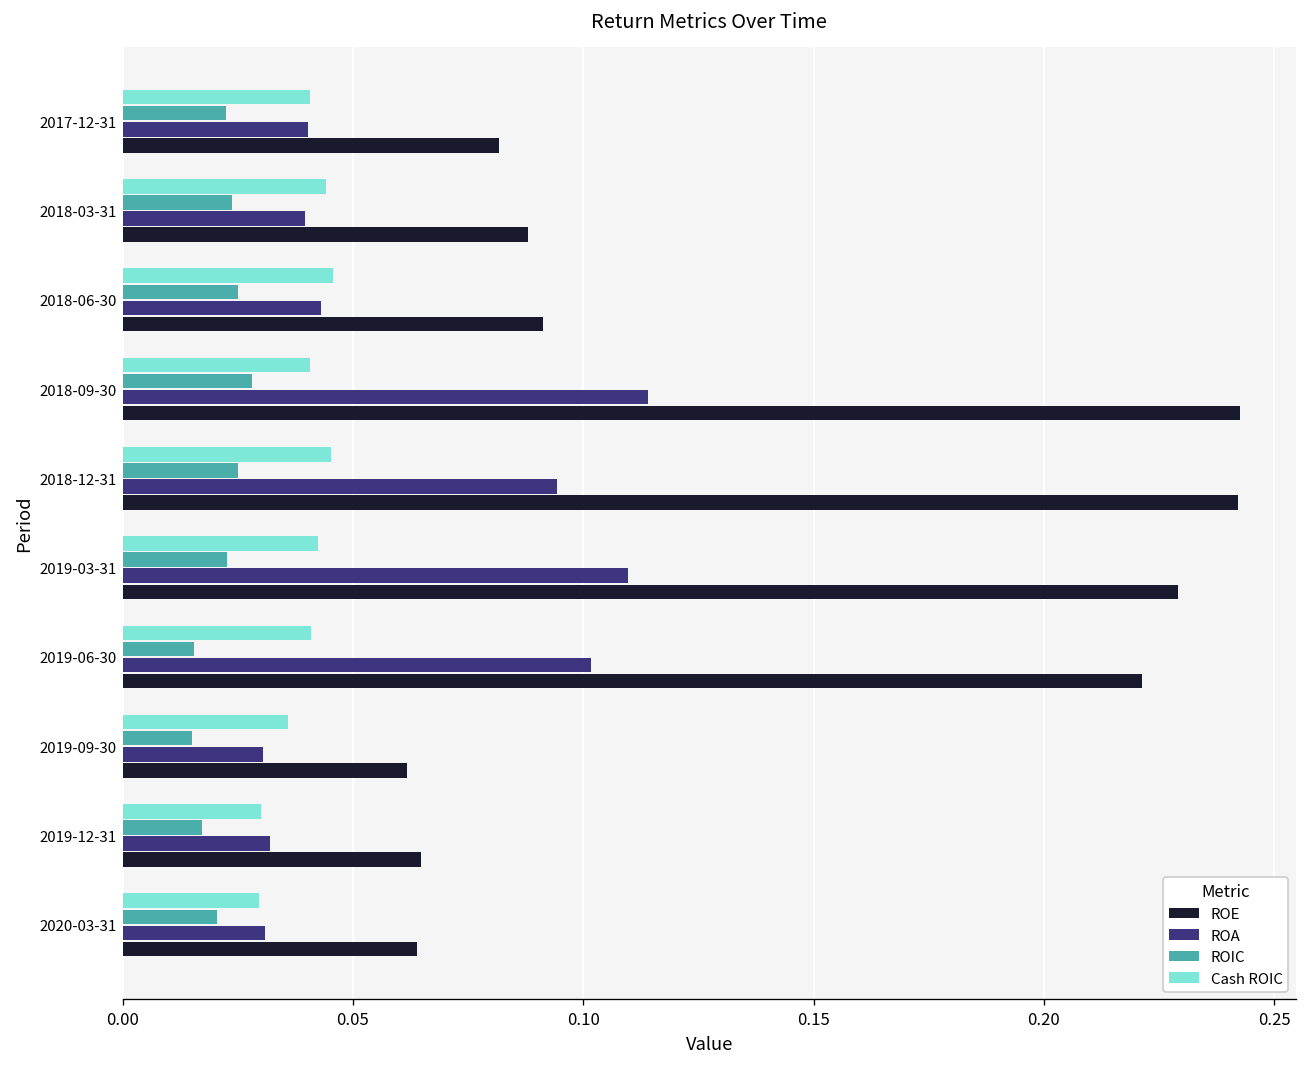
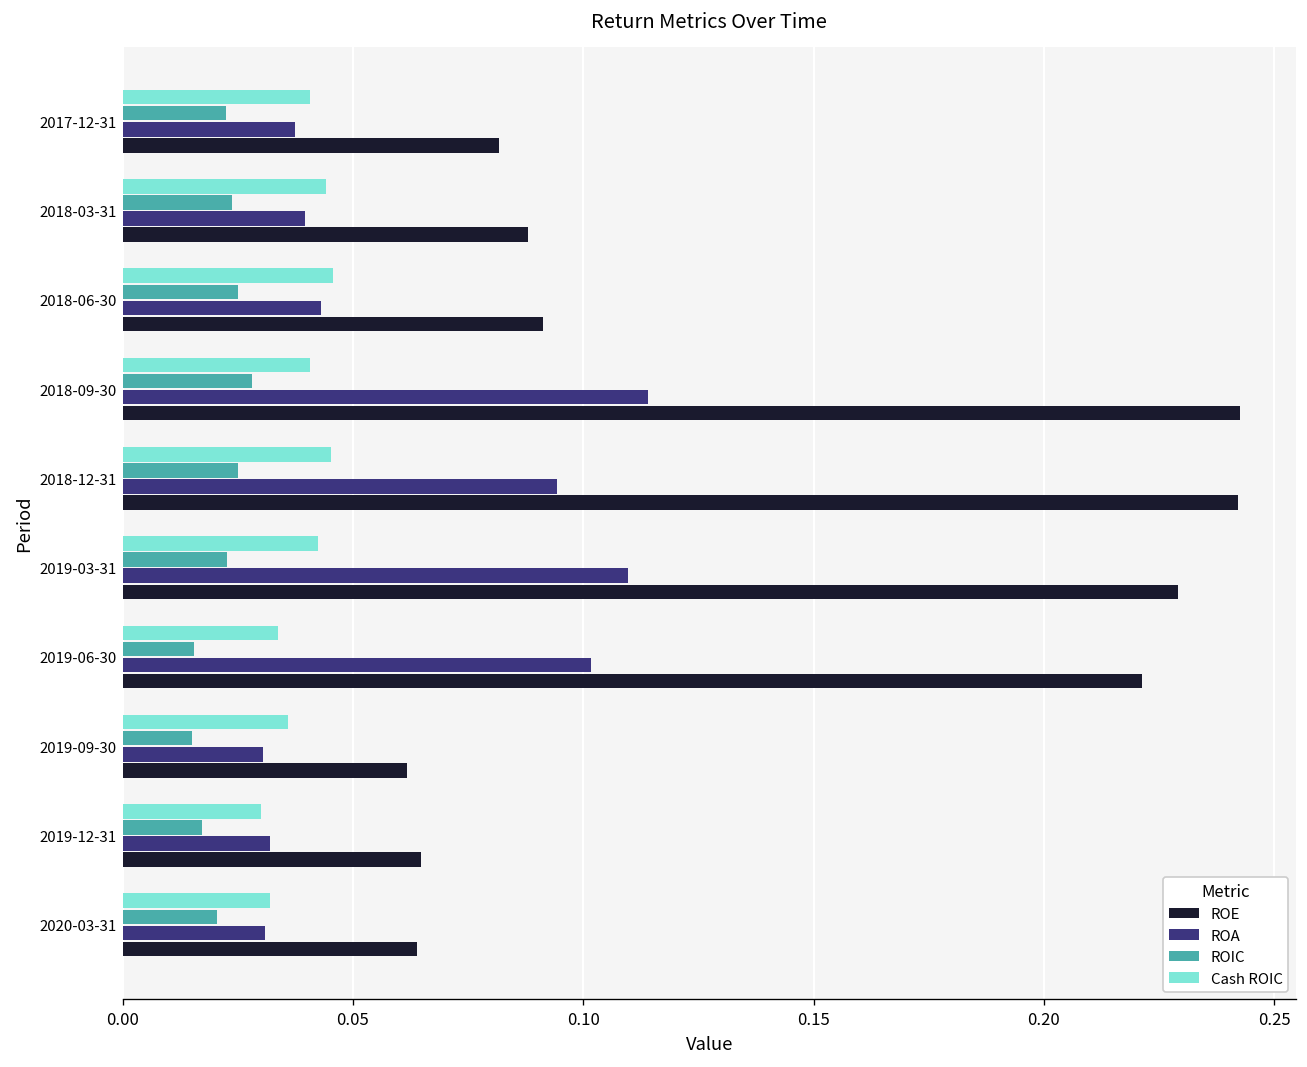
  {
    "ROE": {
      "2017-12-31": 0.082,
      "2018-03-31": 0.088,
      "2018-06-30": 0.091,
      "2018-09-30": 0.243,
      "2018-12-31": 0.242,
      "2019-03-31": 0.229,
      "2019-06-30": 0.221,
      "2019-09-30": 0.062,
      "2019-12-31": 0.065,
      "2020-03-31": 0.064
    },
    "ROA": {
-     "2017-12-31": 0.040,
+     "2017-12-31": 0.038,
      "2018-03-31": 0.040,
      "2018-06-30": 0.043,
      "2018-09-30": 0.114,
      "2018-12-31": 0.094,
      "2019-03-31": 0.110,
      "2019-06-30": 0.102,
      "2019-09-30": 0.031,
      "2019-12-31": 0.032,
      "2020-03-31": 0.031
    },
    "ROIC": {
      "2017-12-31": 0.023,
      "2018-03-31": 0.024,
      "2018-06-30": 0.025,
      "2018-09-30": 0.028,
      "2018-12-31": 0.025,
      "2019-03-31": 0.023,
      "2019-06-30": 0.016,
      "2019-09-30": 0.015,
      "2019-12-31": 0.017,
      "2020-03-31": 0.021
    },
    "Cash ROIC": {
      "2017-12-31": 0.041,
      "2018-03-31": 0.044,
      "2018-06-30": 0.046,
      "2018-09-30": 0.041,
      "2018-12-31": 0.045,
      "2019-03-31": 0.042,
-     "2019-06-30": 0.041,
+     "2019-06-30": 0.034,
      "2019-09-30": 0.036,
      "2019-12-31": 0.030,
-     "2020-03-31": 0.030
+     "2020-03-31": 0.032
    }
  }
